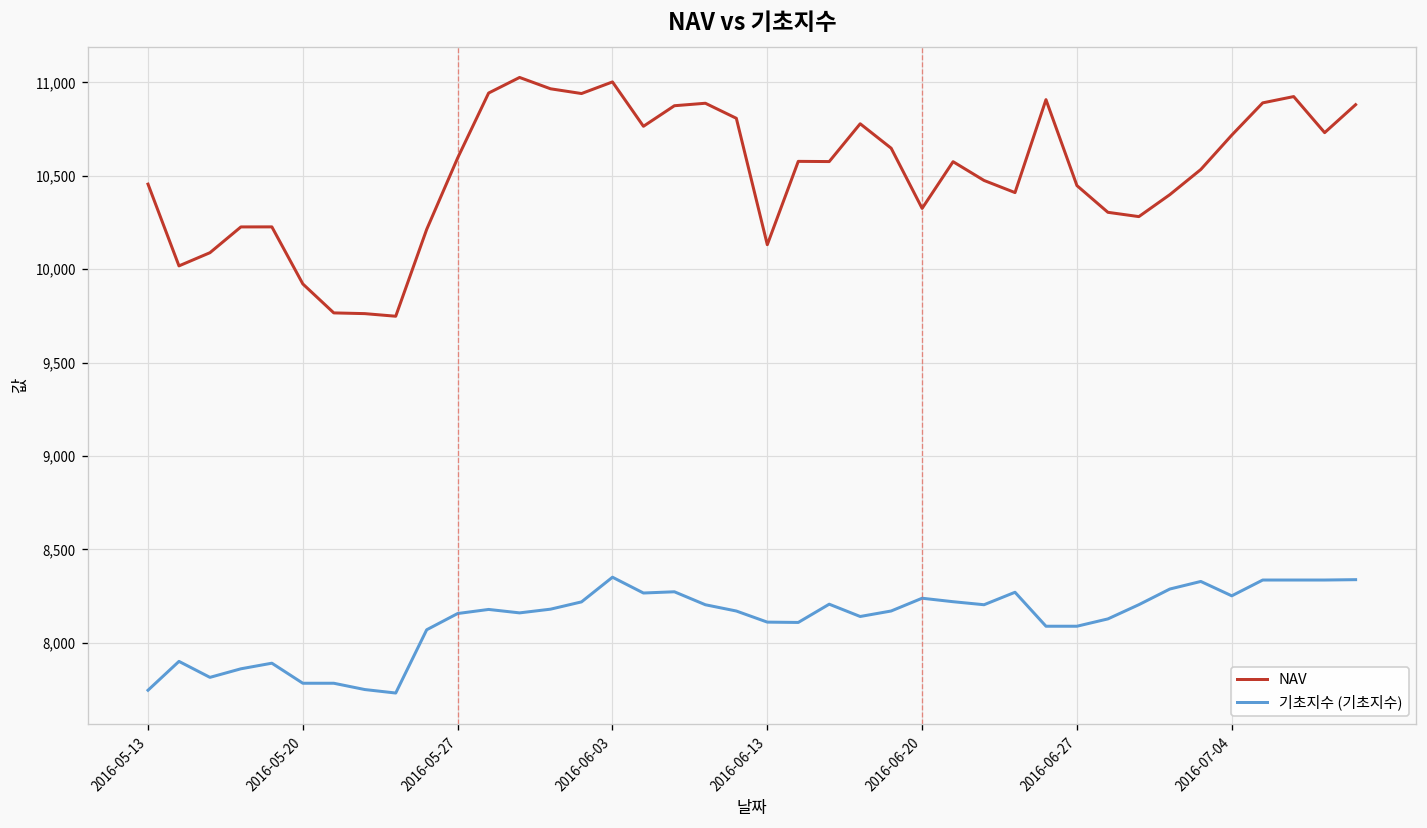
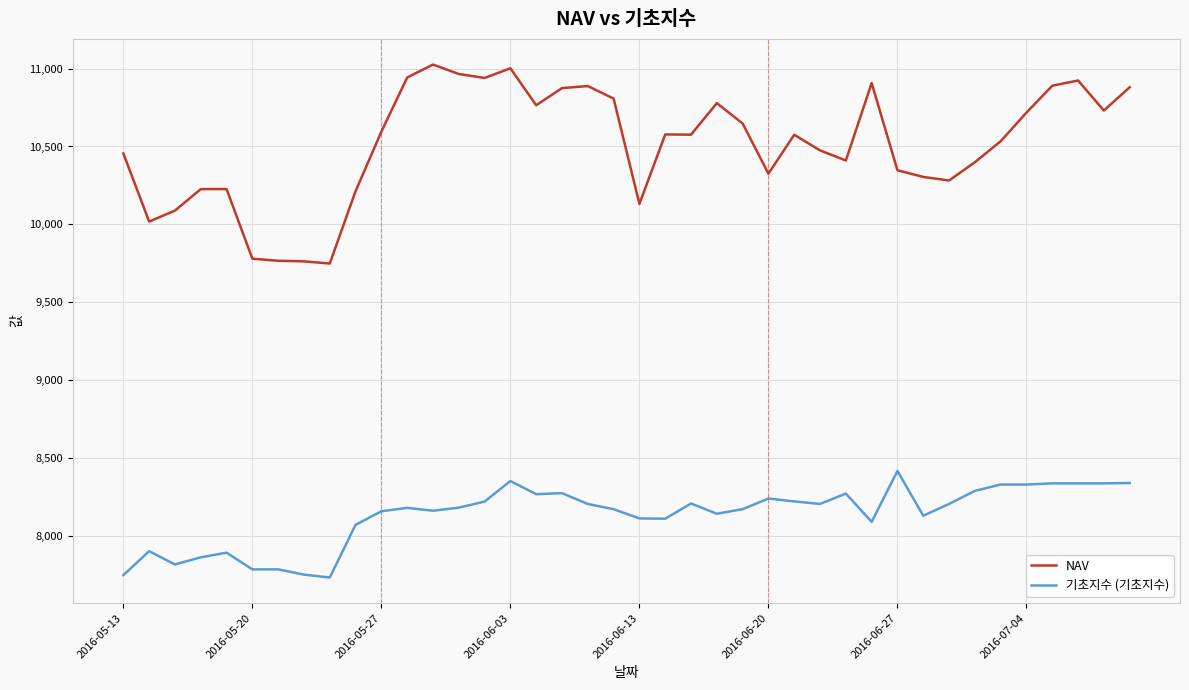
  {
    "NAV": {
      "2016-05-13": "10,460",
-     "2016-05-20": "9,920",
+     "2016-05-20": "9,780",
      "2016-05-27": "10,600",
      "2016-06-03": "11,000",
      "2016-06-13": "10,130",
      "2016-06-20": "10,330",
-     "2016-06-27": "10,450",
+     "2016-06-27": "10,350",
      "2016-07-04": "10,720"
    },
    "기초지수 (기초지수)": {
      "2016-05-13": "7,750",
      "2016-05-20": "7,780",
      "2016-05-27": "8,160",
      "2016-06-03": "8,350",
      "2016-06-13": "8,110",
      "2016-06-20": "8,240",
-     "2016-06-27": "8,090",
-     "2016-07-04": "8,250"
+     "2016-06-27": "8,420",
+     "2016-07-04": "8,330"
    }
  }
